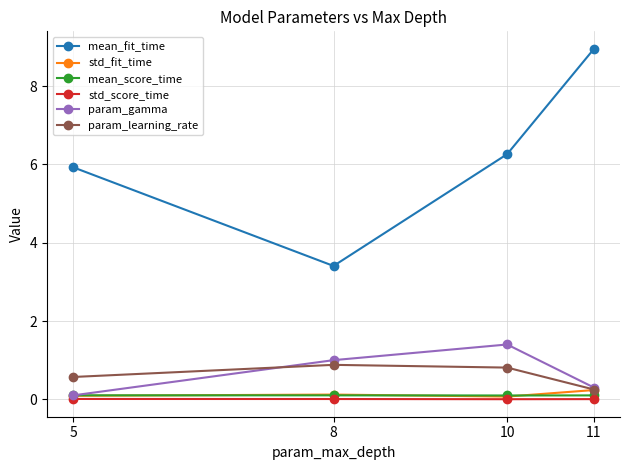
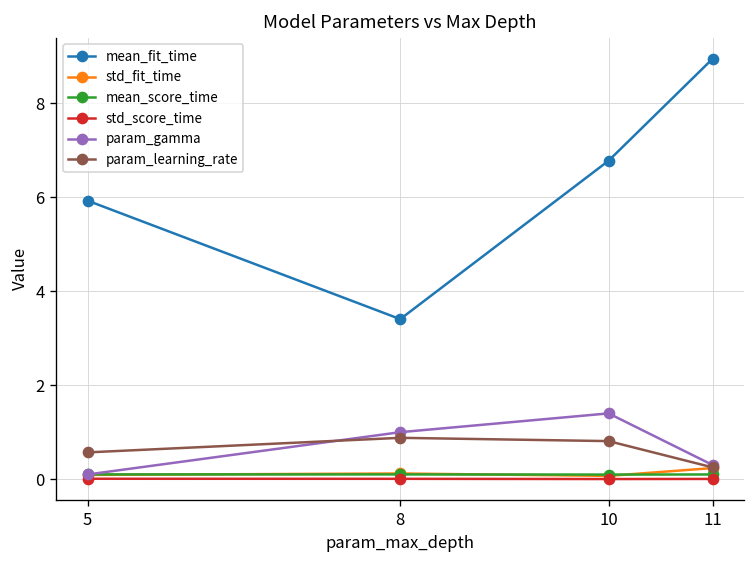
  {
    "mean_fit_time": {
      "5": 5.9,
      "8": 3.4,
-     "10": 6.3,
+     "10": 6.8,
      "11": 9.0
    },
    "mean_score_time": {
      "11": 0.1
    },
    "std_score_time": {
      "5": 0.0,
      "8": 0.0,
      "10": 0.0,
      "11": 0.0
    },
    "param_gamma": {
      "8": 1.0,
      "10": 1.4
    },
    "param_learning_rate": {
      "5": 0.6,
      "8": 0.9,
      "10": 0.8
    }
  }
